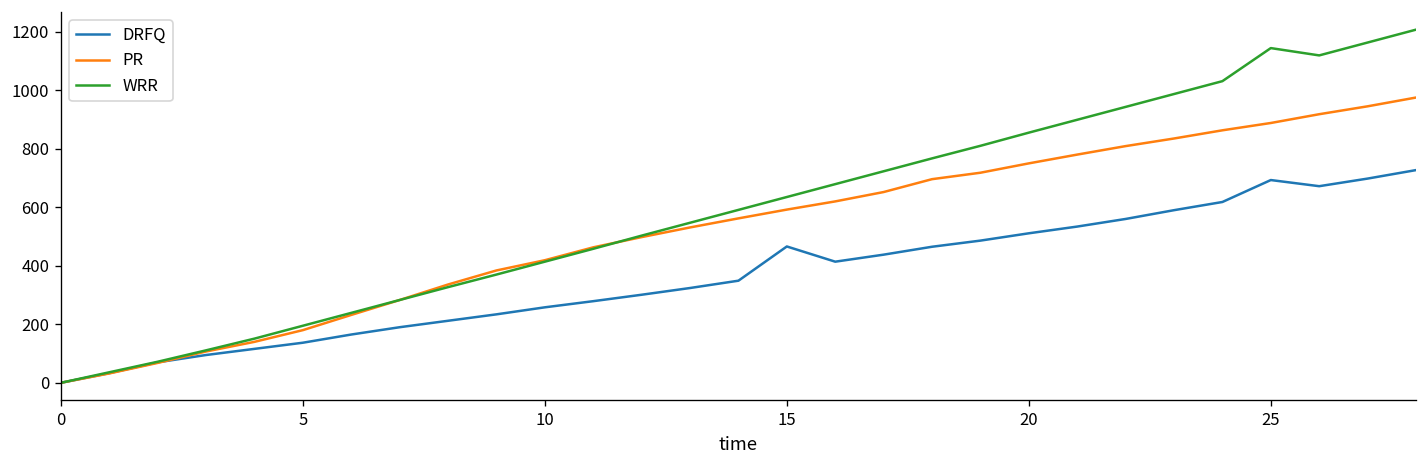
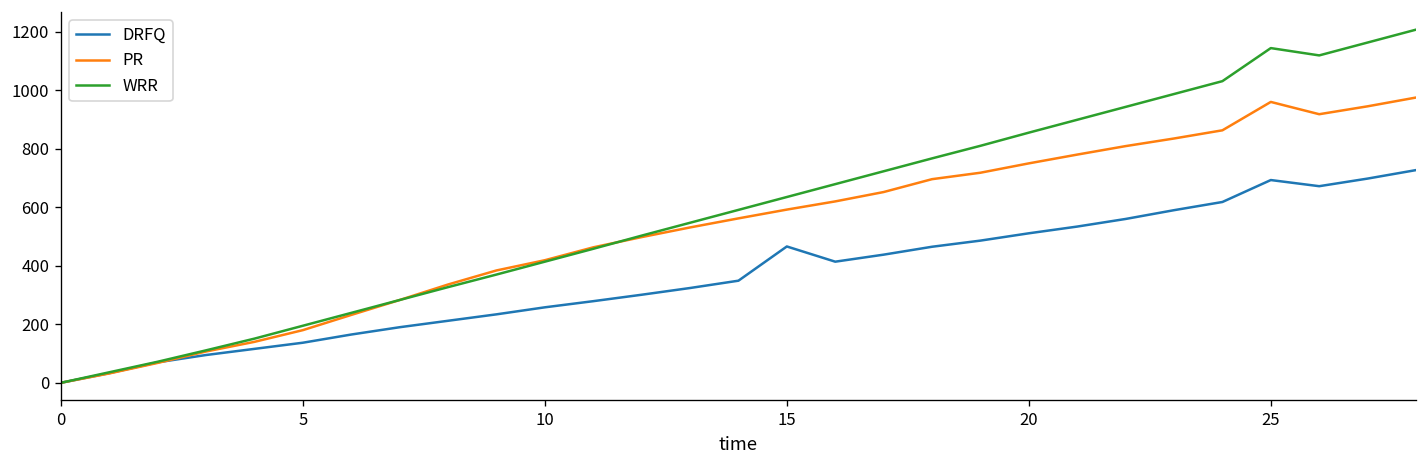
  {
    "DRFQ": {
      "5": 140,
      "10": 260,
      "15": 470,
      "20": 510,
      "25": 690
    },
    "PR": {
      "5": 180,
      "15": 590,
      "20": 750,
-     "25": 890
+     "25": 960
    },
    "WRR": {
      "5": 200,
      "15": 640,
      "20": 860,
      "25": 1140
    }
  }
